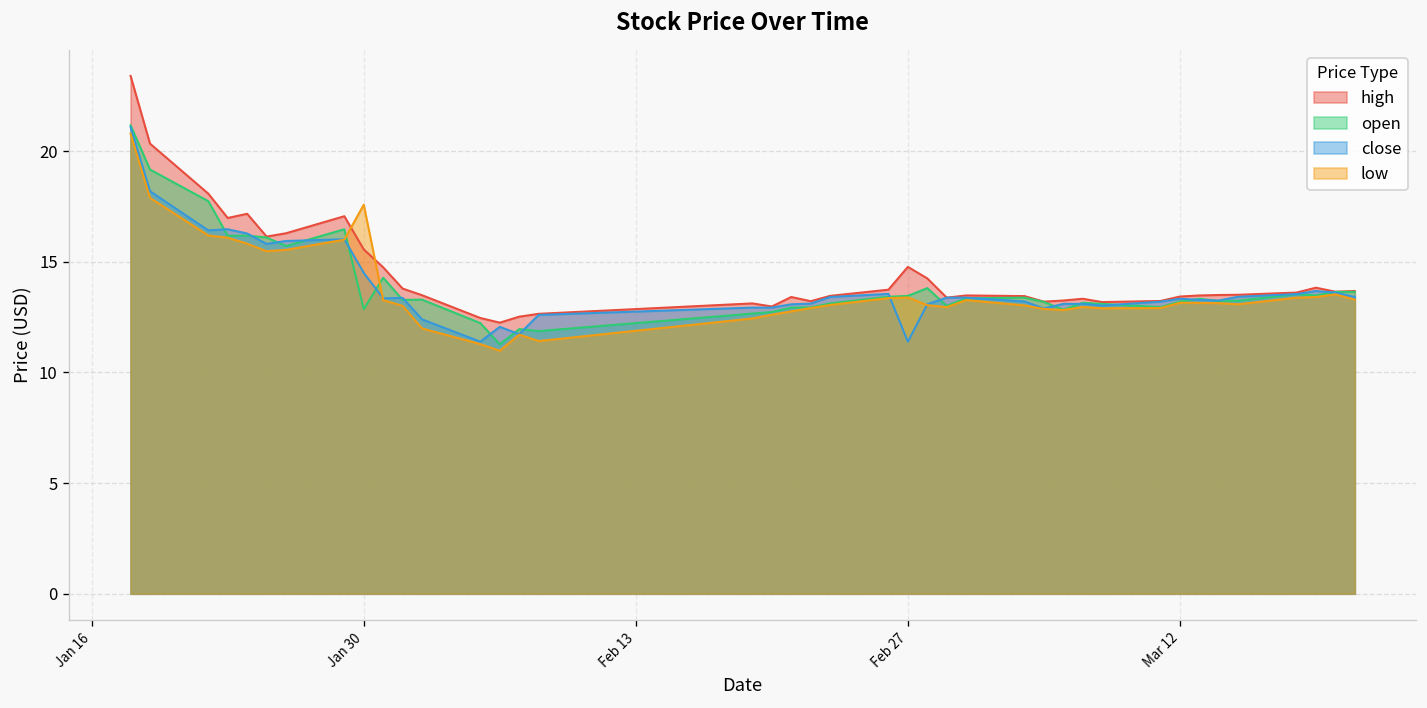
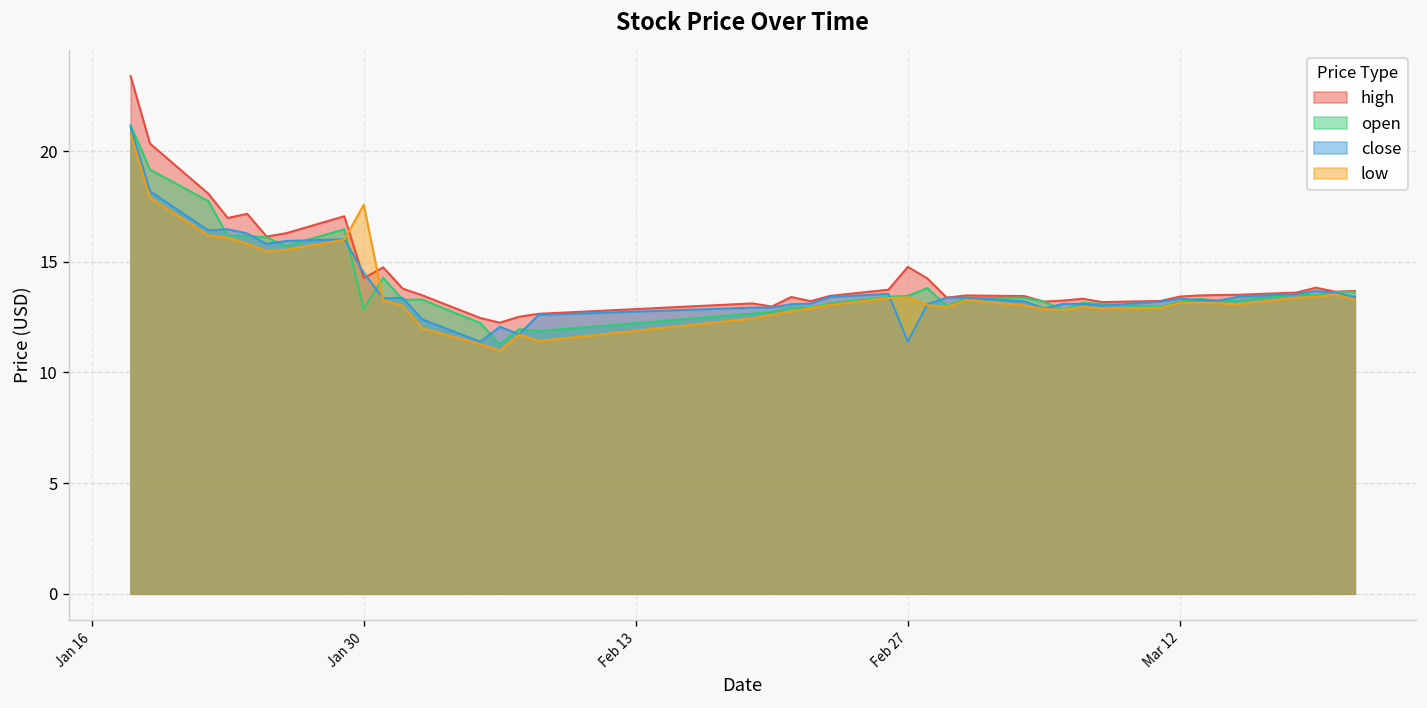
  {
    "high": {
-     "Jan 30": 15.6,
+     "Jan 30": 14.3,
      "Feb 27": 14.8
    },
    "open": {
      "Jan 30": 12.9
    },
    "close": {
      "Jan 30": 14.5,
      "Feb 27": 11.4
    },
    "low": {
      "Jan 30": 17.6
    }
  }
